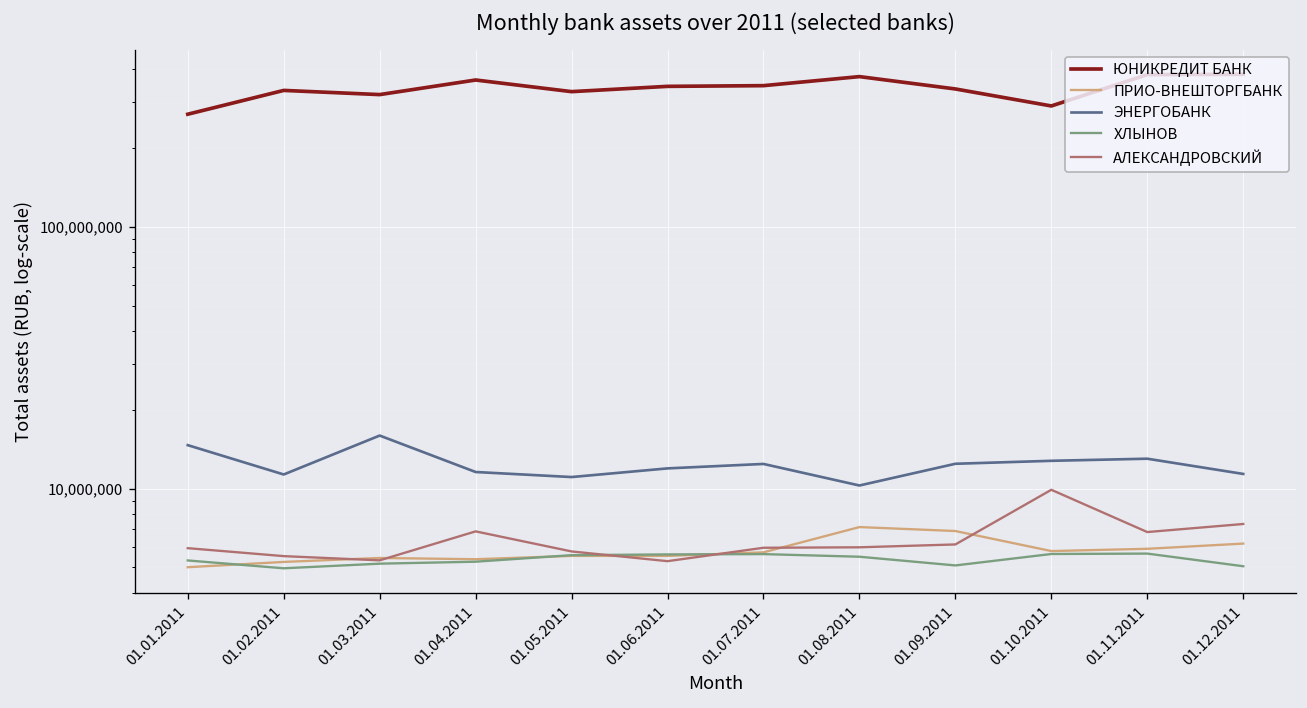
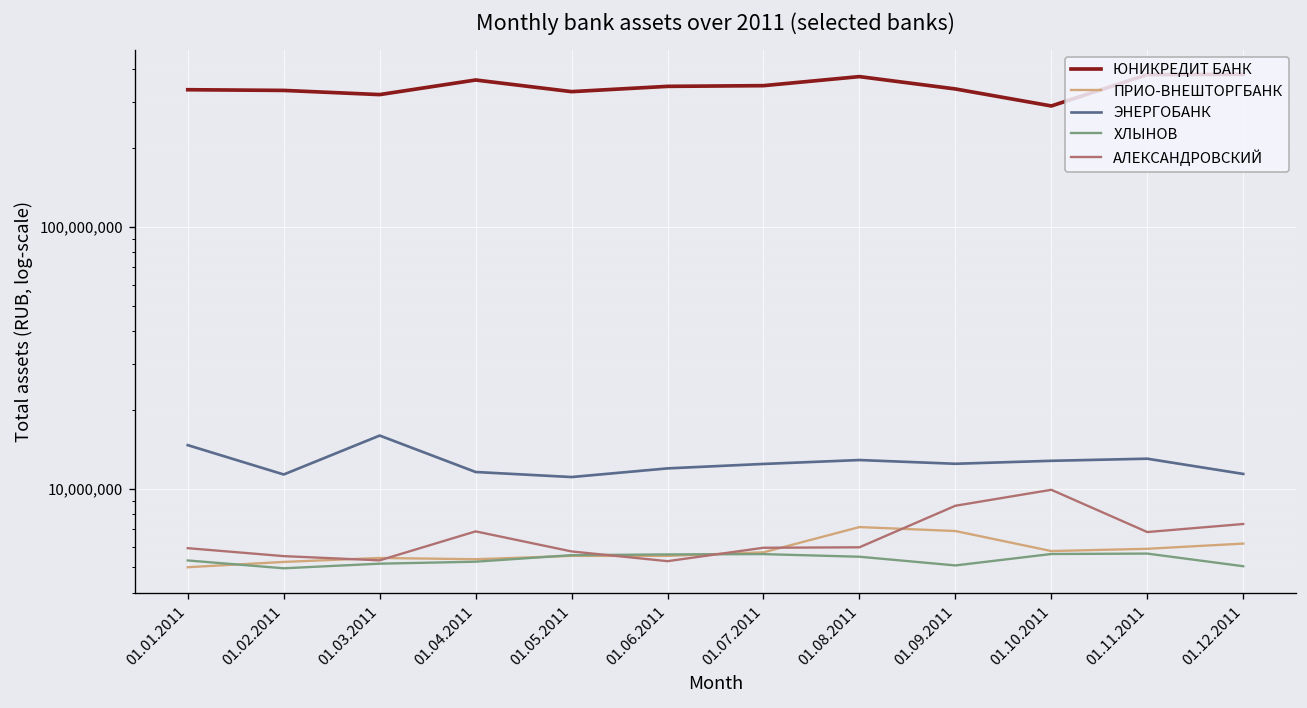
  {
    "ЮНИКРЕДИТ БАНК": {
-     "01.01.2011": "270,000,000",
+     "01.01.2011": "330,000,000",
      "01.02.2011": "330,000,000",
      "01.03.2011": "320,000,000",
      "01.04.2011": "360,000,000",
      "01.05.2011": "330,000,000",
      "01.06.2011": "340,000,000",
      "01.07.2011": "350,000,000",
      "01.08.2011": "380,000,000",
      "01.09.2011": "340,000,000",
      "01.10.2011": "290,000,000"
    },
    "ПРИО-ВНЕШТОРГБАНК": {
      "01.01.2011": "5,000,000",
      "01.02.2011": "5,200,000",
      "01.08.2011": "7,100,000",
      "01.09.2011": "6,900,000",
      "01.11.2011": "5,900,000",
      "01.12.2011": "6,200,000"
    },
    "ЭНЕРГОБАНК": {
      "01.01.2011": "15,000,000",
      "01.02.2011": "11,000,000",
      "01.03.2011": "16,000,000",
      "01.04.2011": "12,000,000",
      "01.05.2011": "11,000,000",
      "01.06.2011": "12,000,000",
      "01.07.2011": "12,000,000",
-     "01.08.2011": "10,000,000",
+     "01.08.2011": "13,000,000",
      "01.09.2011": "12,000,000",
      "01.10.2011": "13,000,000",
      "01.11.2011": "13,000,000",
      "01.12.2011": "11,000,000"
    },
    "ХЛЫНОВ": {
      "01.01.2011": "5,300,000",
      "01.02.2011": "5,000,000",
      "01.03.2011": "5,200,000",
      "01.08.2011": "5,500,000",
      "01.09.2011": "5,100,000",
      "01.11.2011": "5,600,000",
      "01.12.2011": "5,000,000"
    },
    "АЛЕКСАНДРОВСКИЙ": {
      "01.01.2011": "5,900,000",
      "01.02.2011": "5,500,000",
      "01.04.2011": "6,900,000",
      "01.05.2011": "5,800,000",
      "01.06.2011": "5,300,000",
      "01.07.2011": "5,900,000",
      "01.08.2011": "6,000,000",
-     "01.09.2011": "6,100,000",
+     "01.09.2011": "8,600,000",
      "01.10.2011": "10,000,000",
      "01.11.2011": "6,800,000",
      "01.12.2011": "7,300,000"
    }
  }
